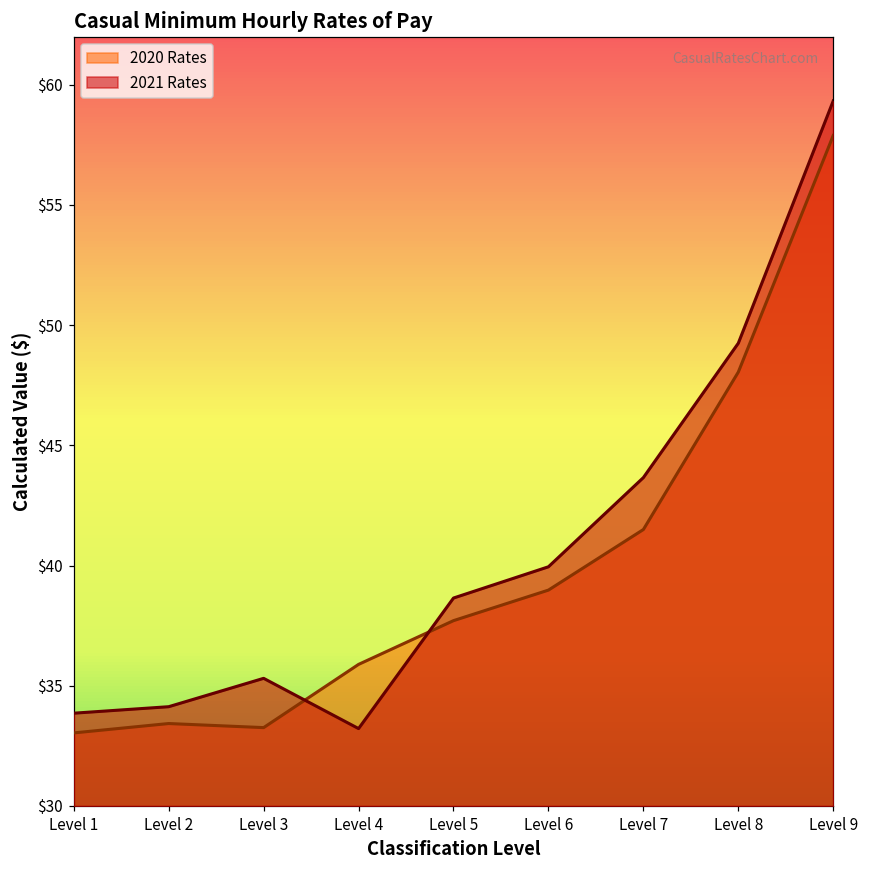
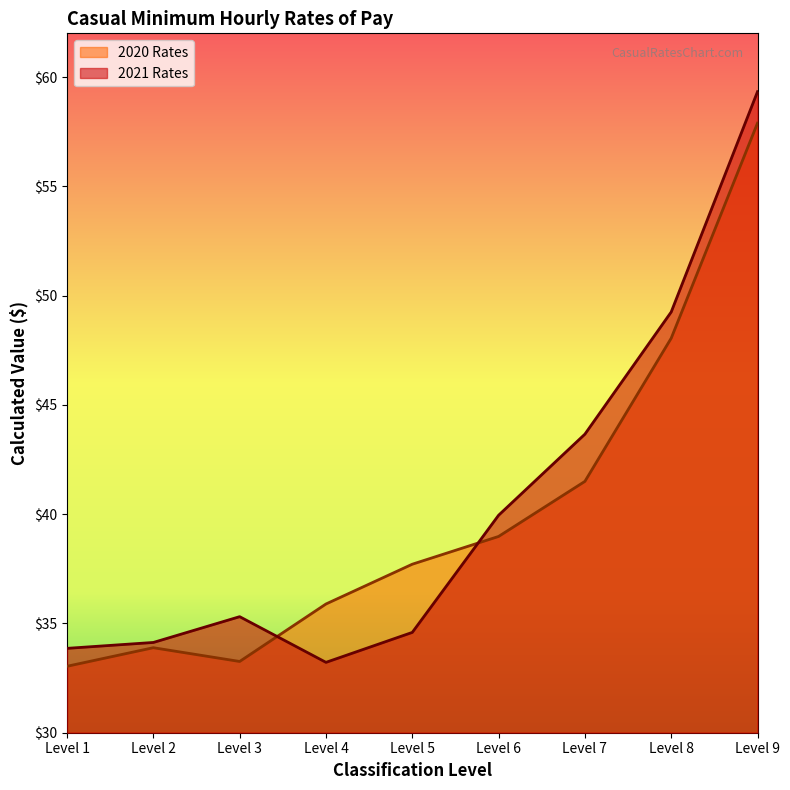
  {
    "2020 Rates": {
      "Level 1": "$33.0",
-     "Level 2": "$33.4",
+     "Level 2": "$33.9",
      "Level 3": "$33.3",
      "Level 4": "$35.9",
      "Level 5": "$37.7",
      "Level 6": "$39.0",
      "Level 7": "$41.5",
      "Level 8": "$48.1",
      "Level 9": "$57.9"
    },
    "2021 Rates": {
      "Level 1": "$33.9",
      "Level 2": "$34.1",
      "Level 3": "$35.3",
      "Level 4": "$33.2",
-     "Level 5": "$38.7",
+     "Level 5": "$34.6",
      "Level 6": "$40.0",
      "Level 7": "$43.7",
      "Level 8": "$49.3",
      "Level 9": "$59.3"
    }
  }
